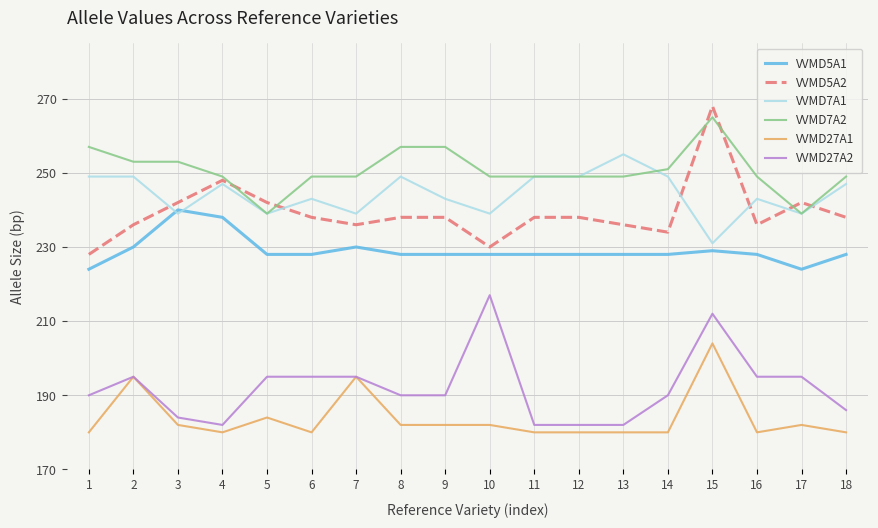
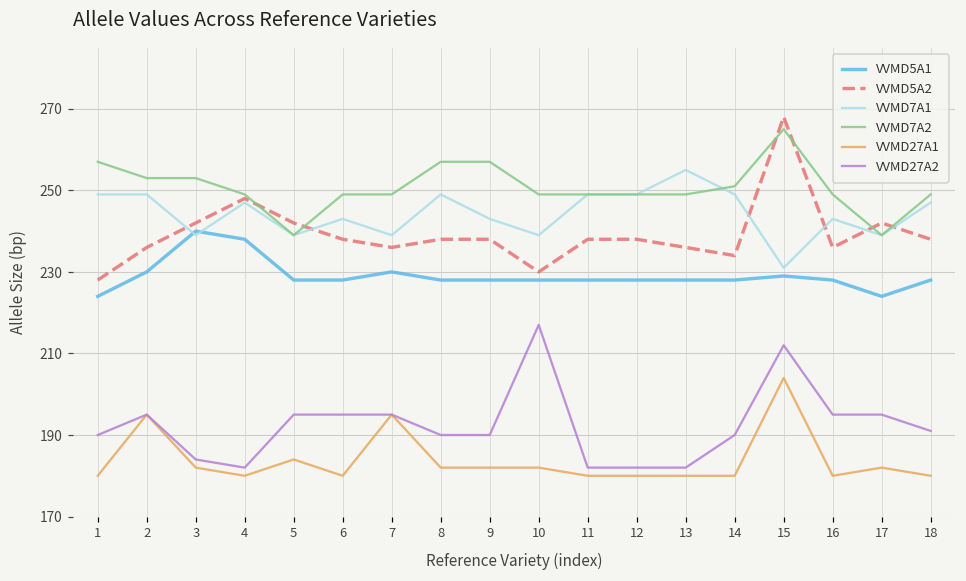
  {
    "VVMD5A1": {
      "1": 224,
      "2": 230,
      "3": 240,
      "4": 238,
      "5": 228,
      "6": 228,
      "7": 230,
      "8": 228,
      "9": 228,
      "10": 228,
      "11": 228,
      "12": 228,
      "13": 228,
      "14": 228,
      "15": 229,
      "16": 228,
      "17": 224,
      "18": 228
    },
    "VVMD7A1": {
      "1": 249,
      "2": 249,
      "3": 239,
      "4": 247,
      "6": 243,
      "7": 239,
      "8": 249,
      "9": 243,
      "10": 239,
      "13": 255,
      "14": 249,
      "15": 231,
      "16": 243,
      "18": 247
    },
    "VVMD7A2": {
      "1": 257,
      "2": 253,
      "3": 253,
      "4": 249,
      "6": 249,
      "7": 249,
      "8": 257,
      "9": 257,
      "10": 249,
      "13": 249,
      "14": 251,
      "15": 265,
      "16": 249,
      "18": 249
    },
    "VVMD27A2": {
      "1": 190,
      "3": 184,
      "4": 182,
      "5": 195,
      "6": 195,
      "8": 190,
      "9": 190,
      "10": 217,
      "11": 182,
      "12": 182,
      "13": 182,
      "14": 190,
      "15": 212,
      "16": 195,
      "17": 195,
-     "18": 186
+     "18": 191
    }
  }
